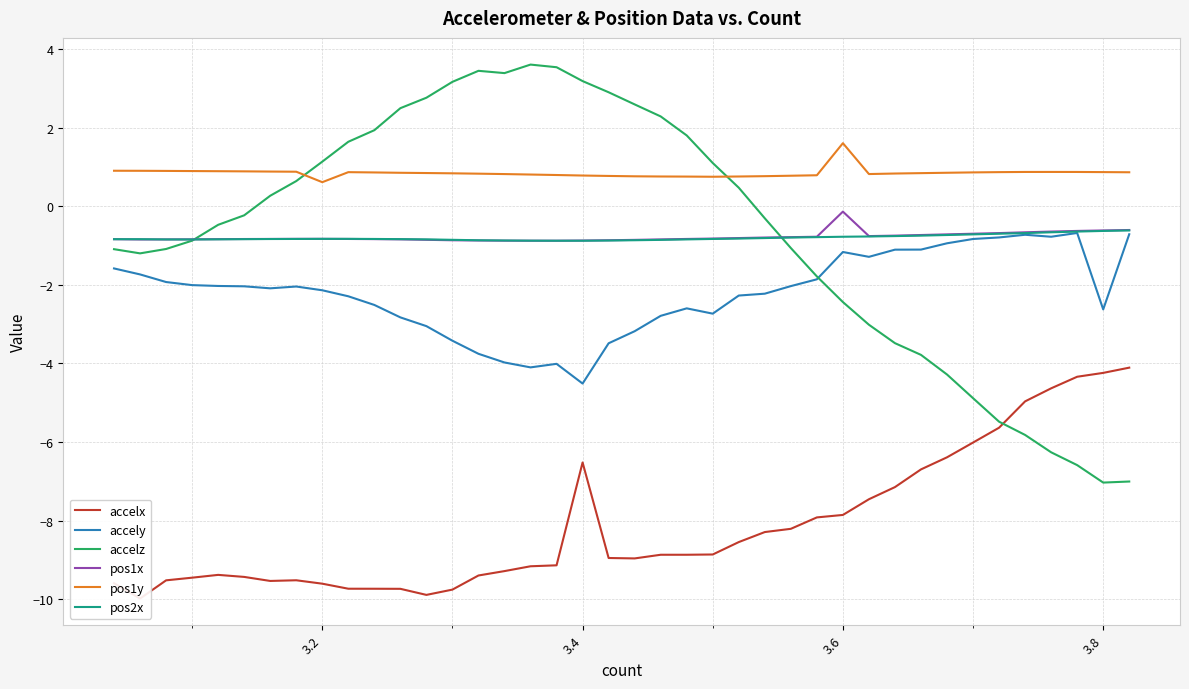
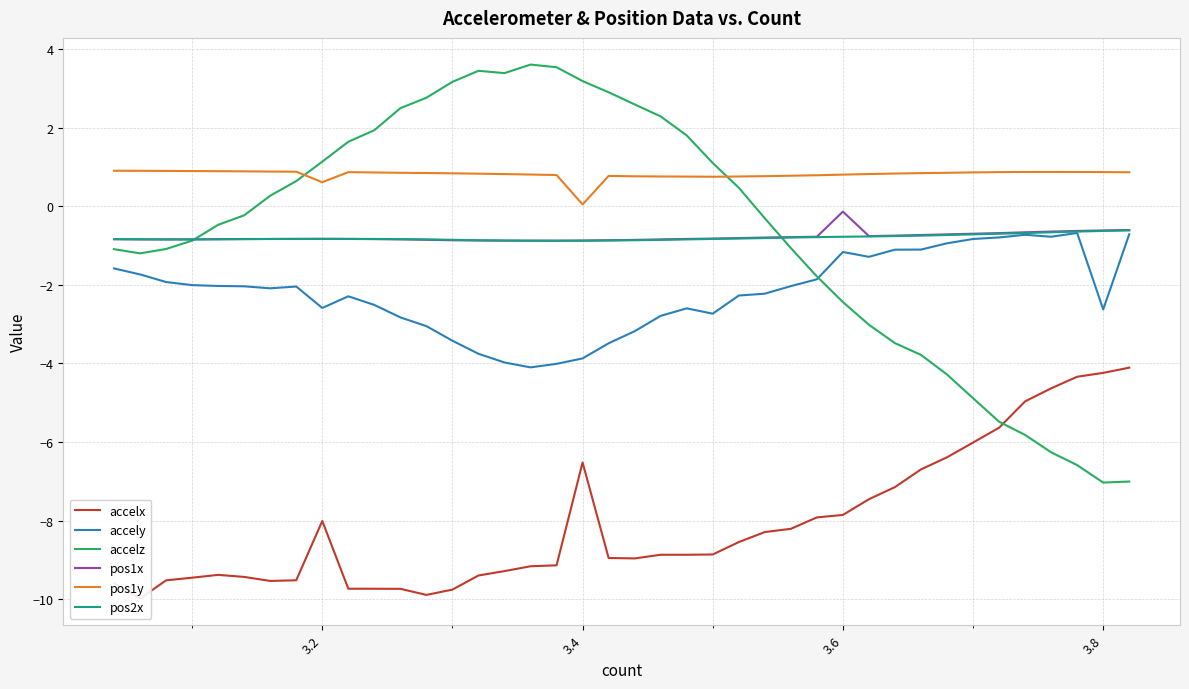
  {
    "accelx": {
-     "3.2": -9.6,
+     "3.2": -8.0,
      "3.4": -6.5,
      "3.6": -7.9,
      "3.8": -4.2
    },
    "accely": {
-     "3.2": -2.1,
-     "3.4": -4.5,
+     "3.2": -2.6,
+     "3.4": -3.9,
      "3.6": -1.2,
      "3.8": -2.6
    },
    "pos1x": {
      "3.6": -0.1
    },
    "pos1y": {
      "3.2": 0.6,
-     "3.4": 0.8,
-     "3.6": 1.6,
+     "3.4": 0.0,
+     "3.6": 0.8,
      "3.8": 0.9
    }
  }
